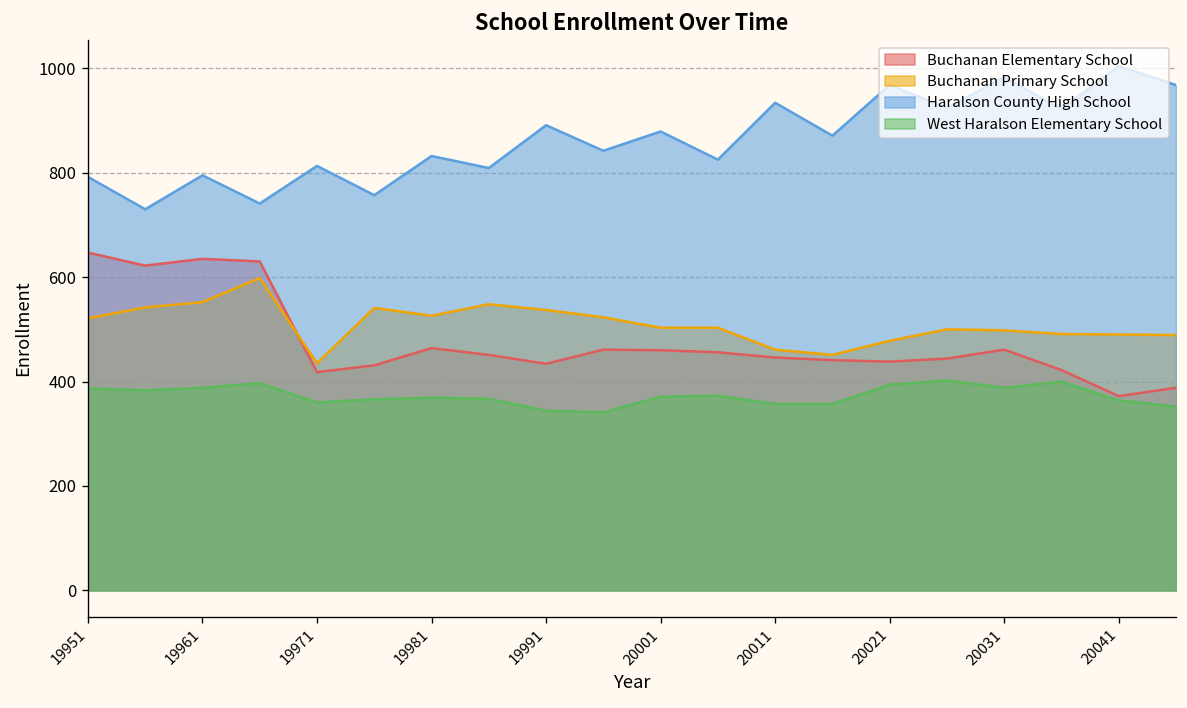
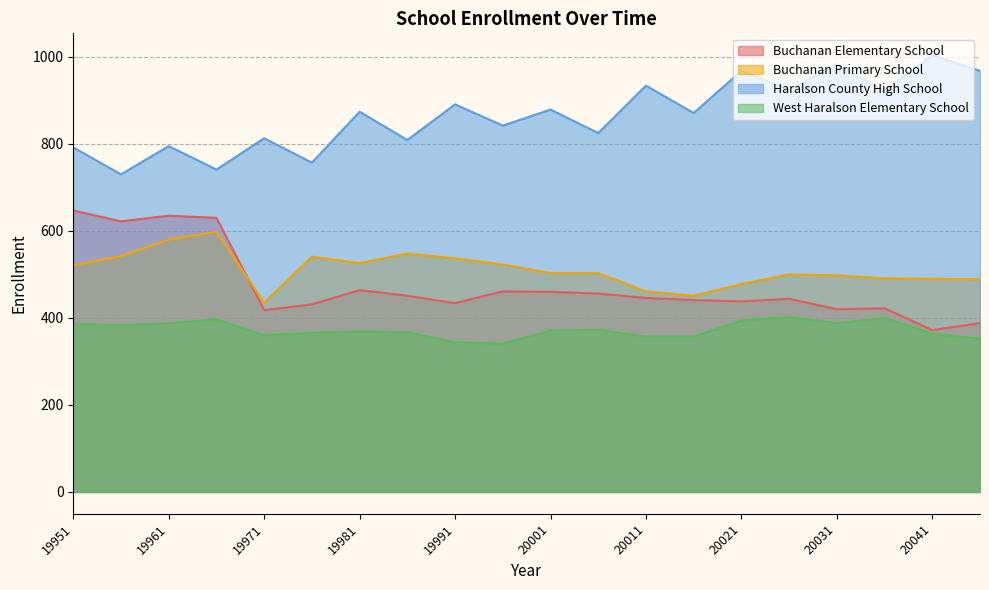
  {
    "Buchanan Elementary School": {
      "19951": 650,
      "19961": 640,
      "19971": 420,
      "19981": 460,
      "19991": 430,
      "20001": 460,
      "20011": 450,
      "20021": 440,
-     "20031": 460,
+     "20031": 420,
      "20041": 370
    },
    "Buchanan Primary School": {
      "19951": 520,
-     "19961": 550,
+     "19961": 580,
      "19971": 440,
      "19981": 530,
      "19991": 540,
      "20001": 500,
      "20011": 460,
      "20021": 480,
      "20031": 500,
      "20041": 490
    },
    "Haralson County High School": {
      "19951": 790,
      "19961": 800,
      "19971": 810,
-     "19981": 830,
+     "19981": 870,
      "19991": 890,
      "20001": 880,
      "20011": 930
    },
    "West Haralson Elementary School": {
      "19951": 390,
      "19961": 390,
      "19971": 360,
      "19981": 370,
      "19991": 340,
      "20001": 370,
      "20011": 360,
      "20021": 390,
      "20031": 390,
      "20041": 360
    }
  }
